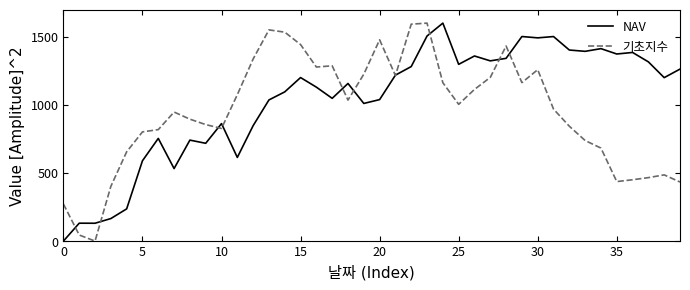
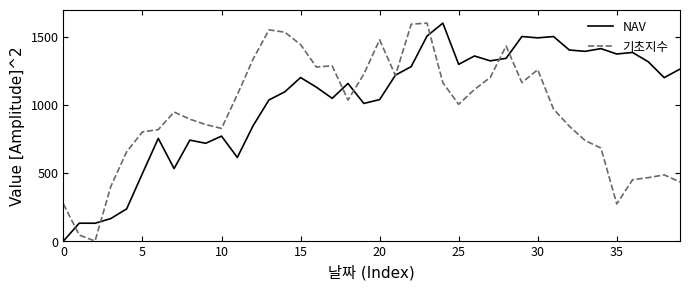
  {
    "NAV": {
      "0": 0,
-     "5": 590,
-     "10": 860,
+     "5": 500,
+     "10": 770,
      "15": 1200,
      "20": 1040,
      "25": 1300,
      "30": 1490,
      "35": 1370
    },
    "기초지수": {
      "0": 270,
      "5": 800,
      "10": 830,
      "15": 1440,
      "20": 1480,
      "25": 1000,
      "30": 1260,
-     "35": 440
+     "35": 270
    }
  }
